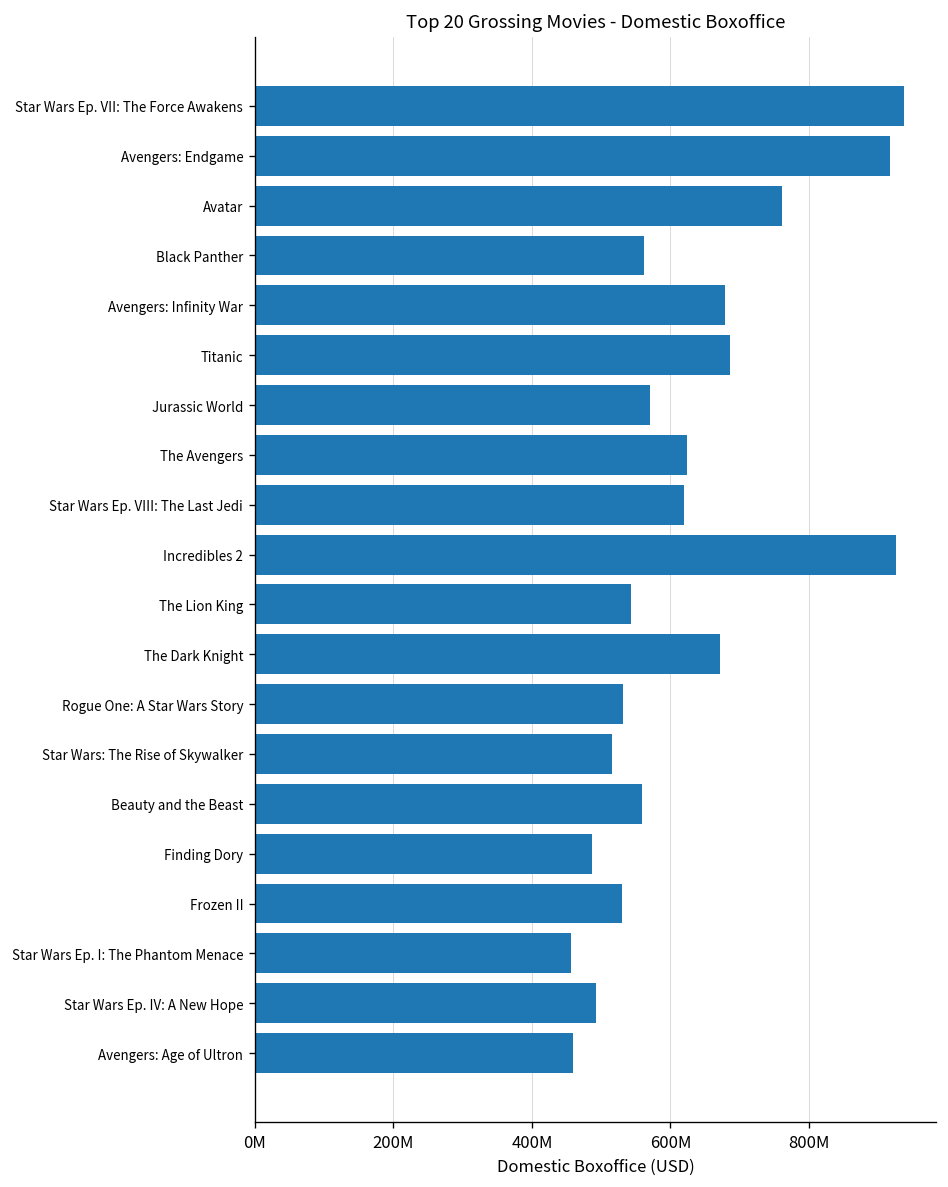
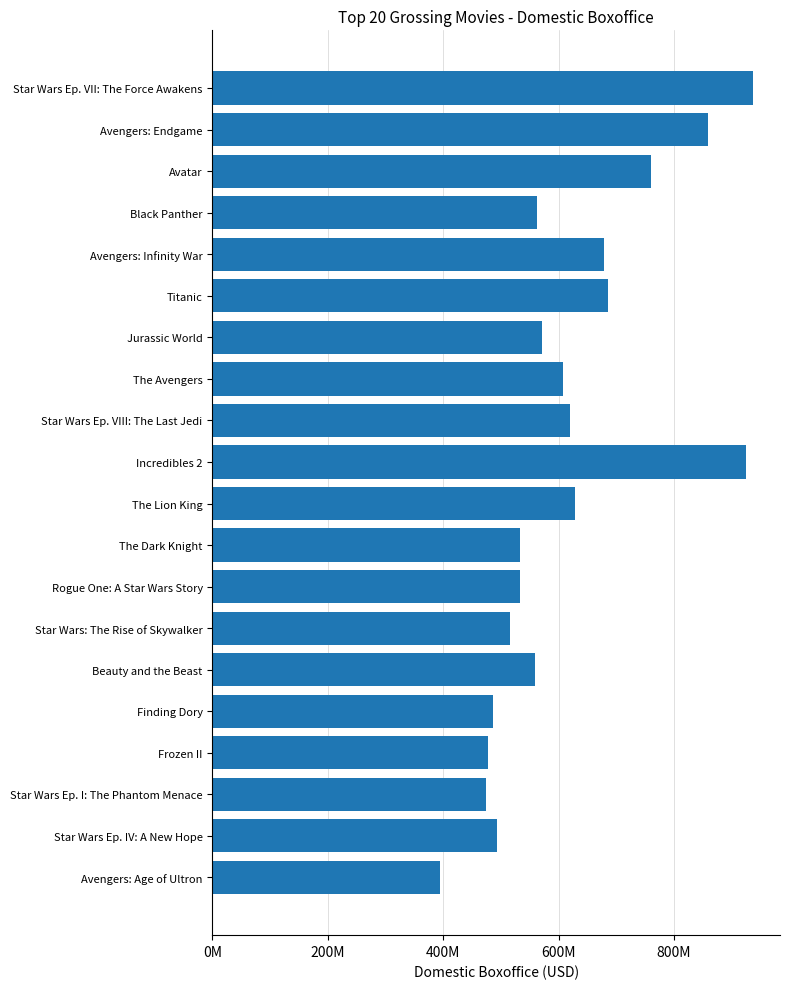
  {
    "Star Wars Ep. VII: The Force Awakens": 940000000,
-   "Avengers: Endgame": 920000000,
+   "Avengers: Endgame": 860000000,
    "Avatar": 760000000,
    "Black Panther": 560000000,
    "Avengers: Infinity War": 680000000,
    "Titanic": 690000000,
    "Jurassic World": 570000000,
-   "The Avengers": 620000000,
+   "The Avengers": 610000000,
    "Star Wars Ep. VIII: The Last Jedi": 620000000,
    "Incredibles 2": 930000000,
-   "The Lion King": 540000000,
-   "The Dark Knight": 670000000,
+   "The Lion King": 630000000,
+   "The Dark Knight": 530000000,
    "Rogue One: A Star Wars Story": 530000000,
    "Star Wars: The Rise of Skywalker": 520000000,
    "Beauty and the Beast": 560000000,
    "Finding Dory": 490000000,
-   "Frozen II": 530000000,
-   "Star Wars Ep. I: The Phantom Menace": 460000000,
+   "Frozen II": 480000000,
+   "Star Wars Ep. I: The Phantom Menace": 470000000,
    "Star Wars Ep. IV: A New Hope": 490000000,
-   "Avengers: Age of Ultron": 460000000
+   "Avengers: Age of Ultron": 390000000
  }
